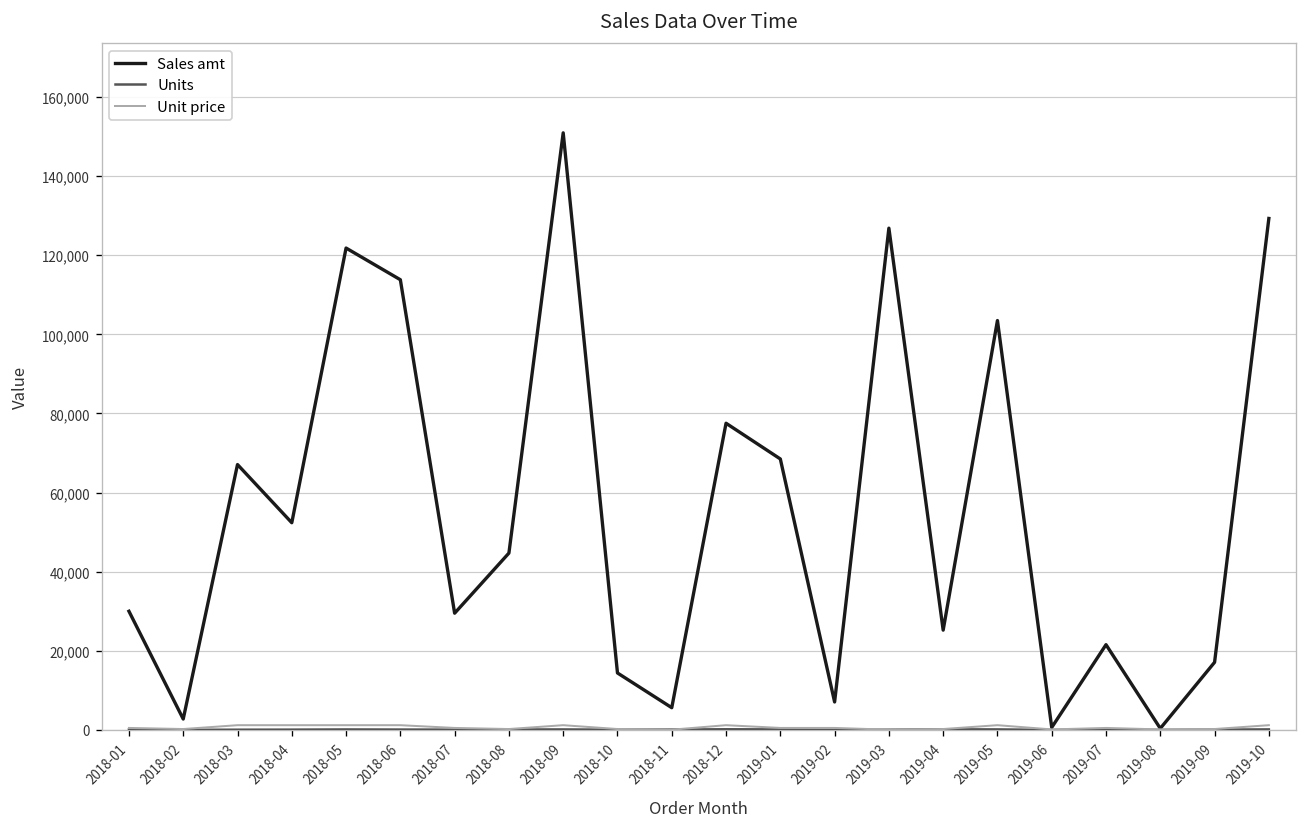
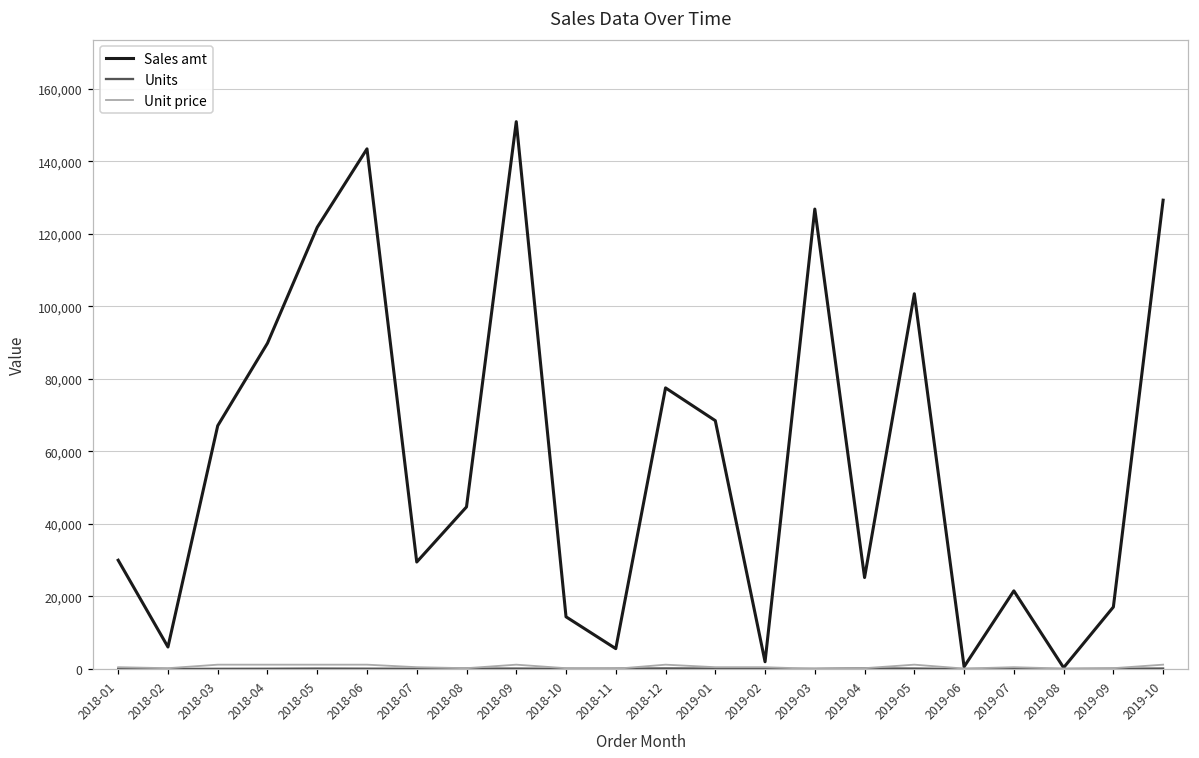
  {
    "Sales amt": {
      "2018-01": "30,000",
-     "2018-02": "3,000",
+     "2018-02": "6,000",
      "2018-03": "67,000",
-     "2018-04": "52,000",
+     "2018-04": "90,000",
      "2018-05": "122,000",
-     "2018-06": "114,000",
+     "2018-06": "143,000",
      "2018-07": "30,000",
      "2018-08": "45,000",
      "2018-09": "151,000",
      "2018-10": "14,000",
      "2018-11": "6,000",
      "2018-12": "78,000",
      "2019-01": "69,000",
-     "2019-02": "7,000",
+     "2019-02": "2,000",
      "2019-03": "127,000",
      "2019-04": "25,000",
      "2019-05": "103,000",
      "2019-07": "22,000",
      "2019-09": "17,000",
      "2019-10": "129,000"
    },
    "Units": {
      "2018-03": "0",
      "2018-04": "0",
      "2018-05": "0",
      "2018-06": "0",
      "2018-09": "0",
      "2018-12": "0",
      "2019-05": "0",
      "2019-10": "0"
    },
    "Unit price": {
      "2018-03": "1,000",
      "2018-04": "1,000",
      "2018-05": "1,000",
      "2018-06": "1,000",
      "2018-09": "1,000",
      "2018-12": "1,000",
      "2019-05": "1,000",
      "2019-10": "1,000"
    }
  }
